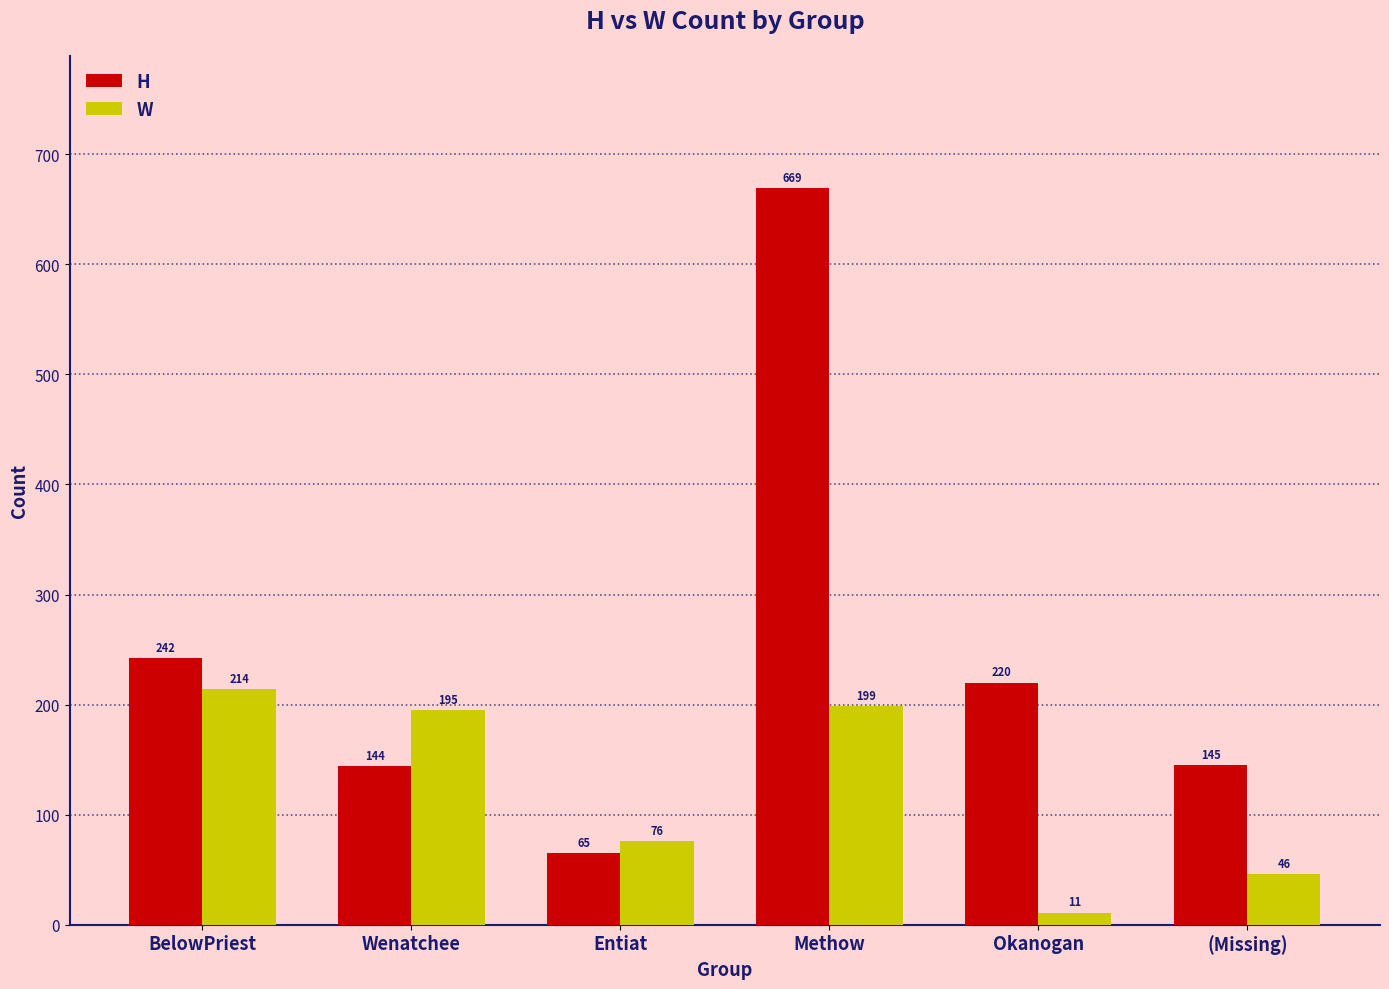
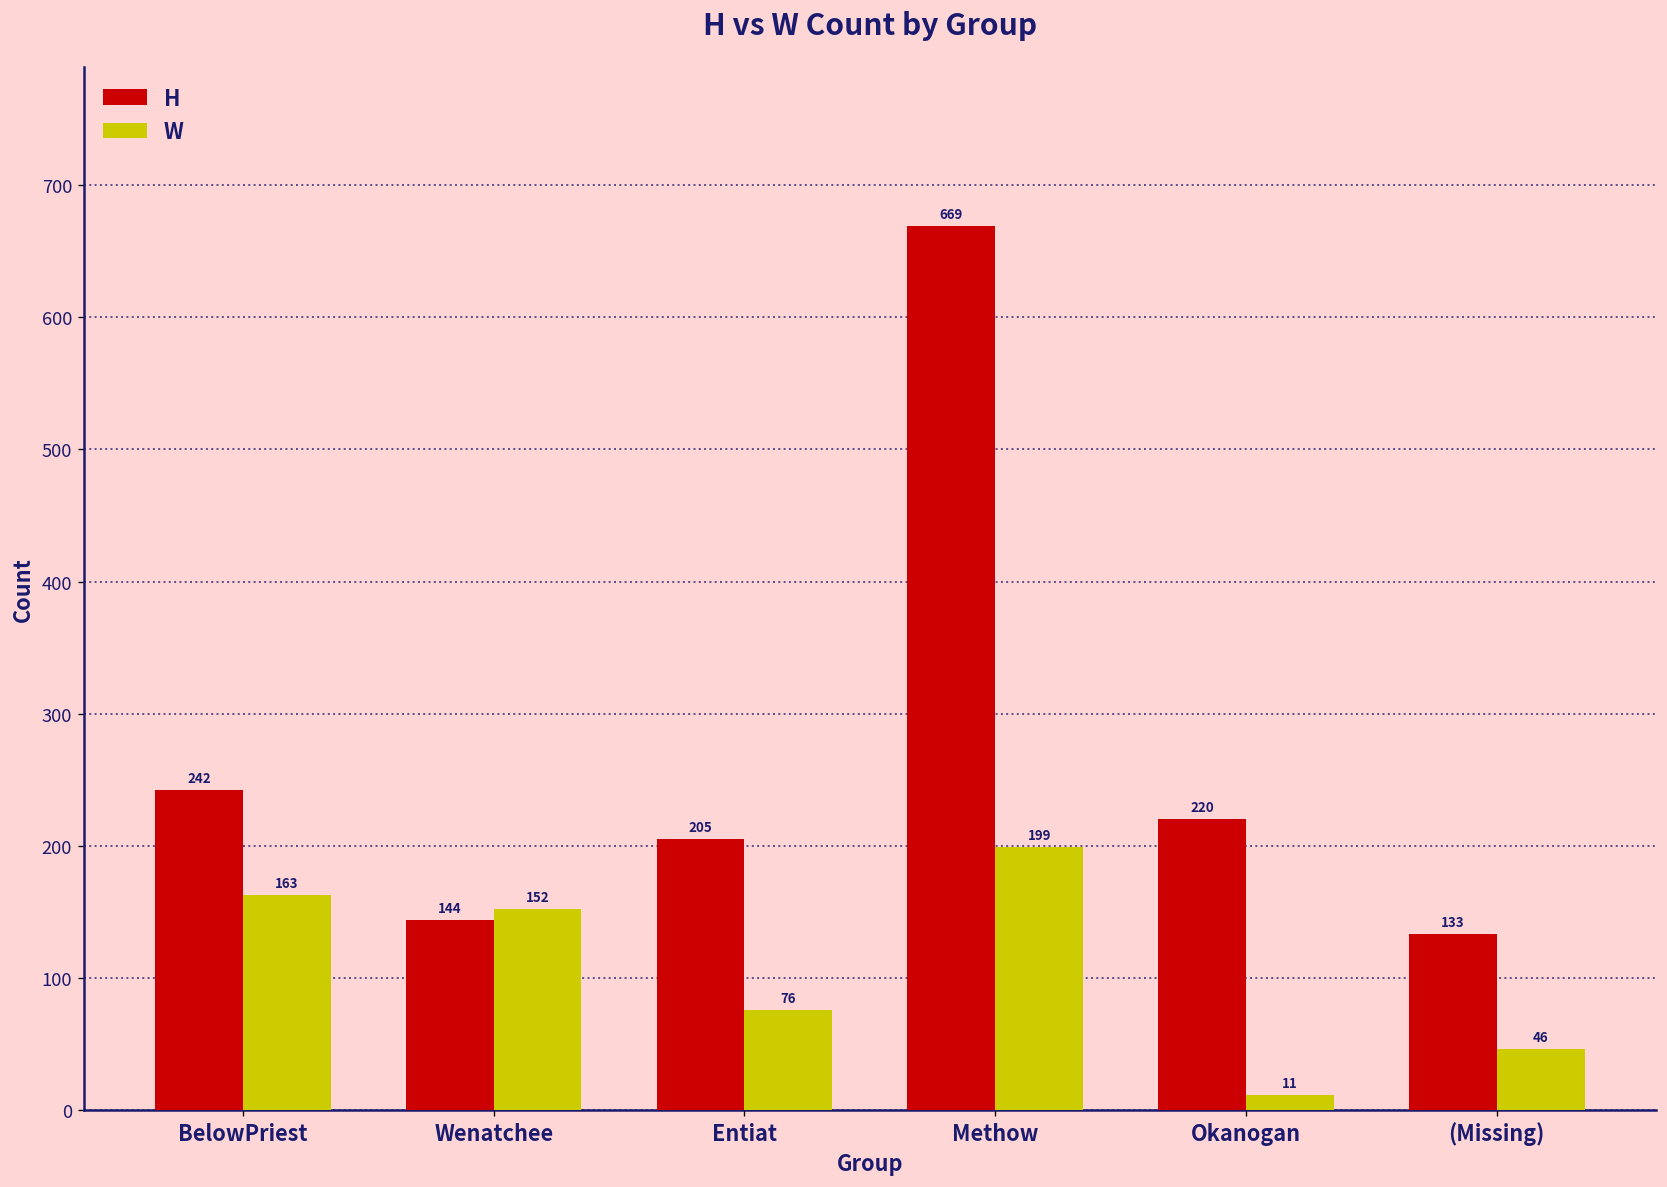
  {
    "H": {
      "BelowPriest": 242,
      "Wenatchee": 144,
-     "Entiat": 65,
+     "Entiat": 205,
      "Methow": 669,
      "Okanogan": 220,
-     "(Missing)": 145
+     "(Missing)": 133
    },
    "W": {
-     "BelowPriest": 214,
-     "Wenatchee": 195,
+     "BelowPriest": 163,
+     "Wenatchee": 152,
      "Entiat": 76,
      "Methow": 199,
      "Okanogan": 11,
      "(Missing)": 46
    }
  }
